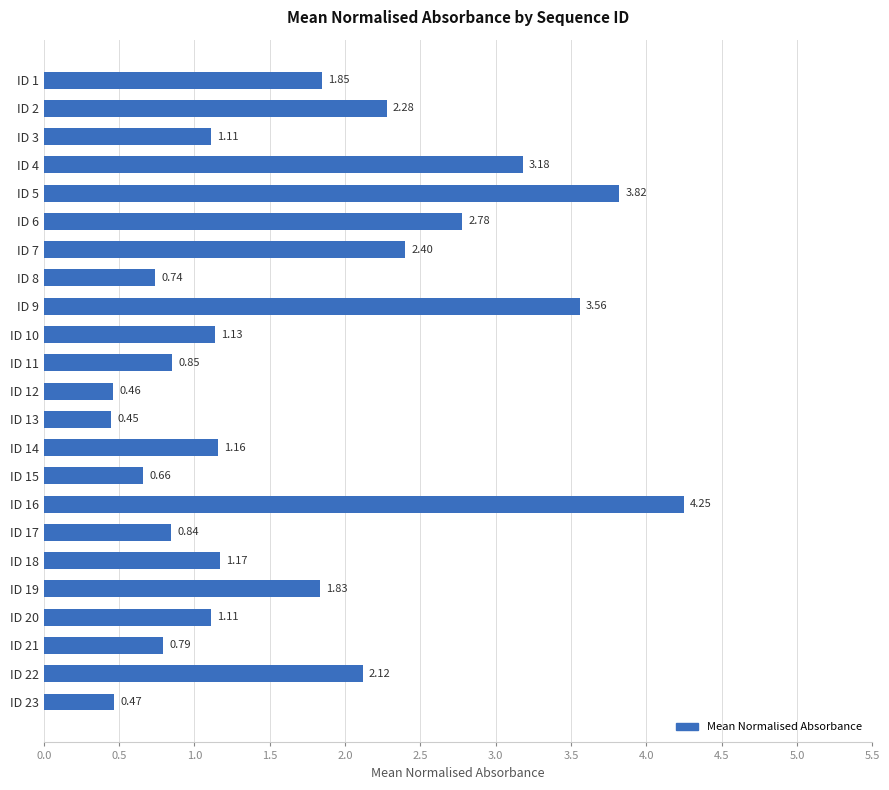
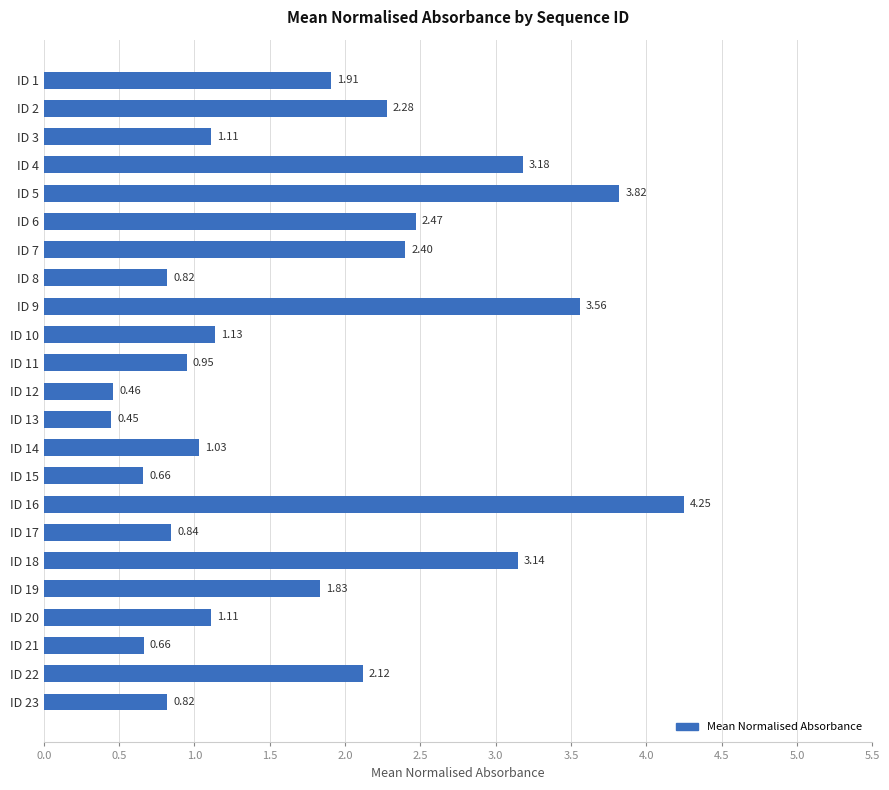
  {
-   "ID 1": 1.85,
+   "ID 1": 1.91,
    "ID 2": 2.28,
    "ID 3": 1.11,
    "ID 4": 3.18,
    "ID 5": 3.82,
-   "ID 6": 2.78,
+   "ID 6": 2.47,
    "ID 7": 2.40,
-   "ID 8": 0.74,
+   "ID 8": 0.82,
    "ID 9": 3.56,
    "ID 10": 1.13,
-   "ID 11": 0.85,
+   "ID 11": 0.95,
    "ID 12": 0.46,
    "ID 13": 0.45,
-   "ID 14": 1.16,
+   "ID 14": 1.03,
    "ID 15": 0.66,
    "ID 16": 4.25,
    "ID 17": 0.84,
-   "ID 18": 1.17,
+   "ID 18": 3.14,
    "ID 19": 1.83,
    "ID 20": 1.11,
-   "ID 21": 0.79,
+   "ID 21": 0.66,
    "ID 22": 2.12,
-   "ID 23": 0.47
+   "ID 23": 0.82
  }
